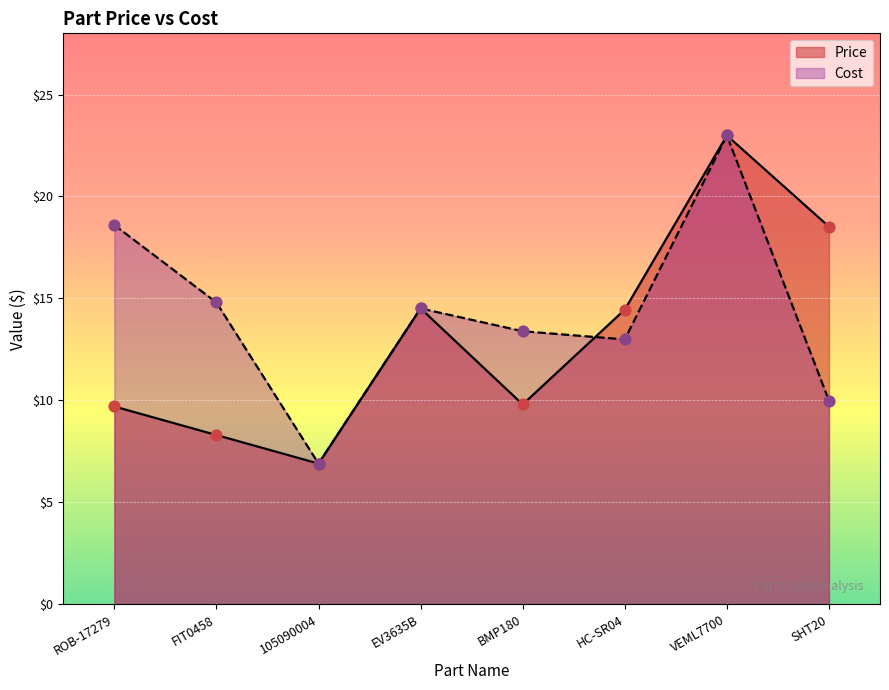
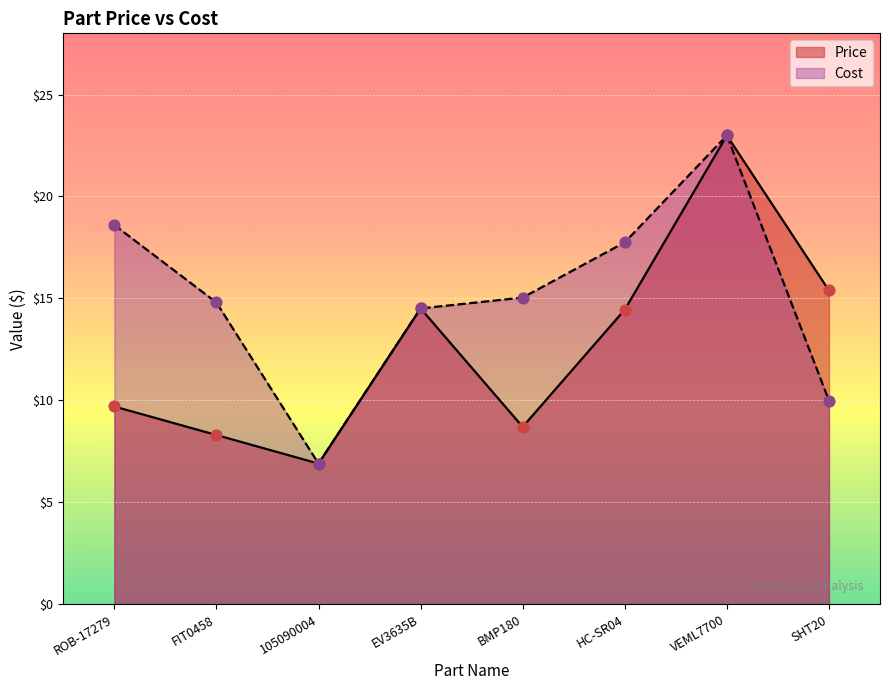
  {
    "Price": {
      "ROB-17279": "$9.7",
      "FIT0458": "$8.3",
-     "BMP180": "$9.8",
+     "BMP180": "$8.7",
      "HC-SR04": "$14.5",
-     "SHT20": "$18.5"
+     "SHT20": "$15.4"
    },
    "Cost": {
      "ROB-17279": "$18.6",
      "FIT0458": "$14.8",
-     "BMP180": "$13.4",
-     "HC-SR04": "$13.0",
+     "BMP180": "$15.0",
+     "HC-SR04": "$17.8",
      "SHT20": "$10.0"
    }
  }
